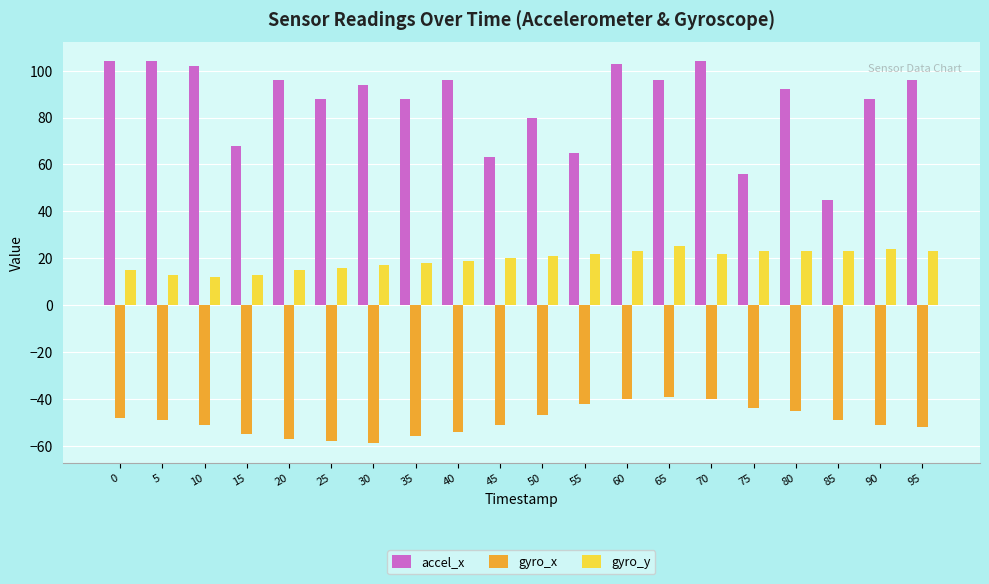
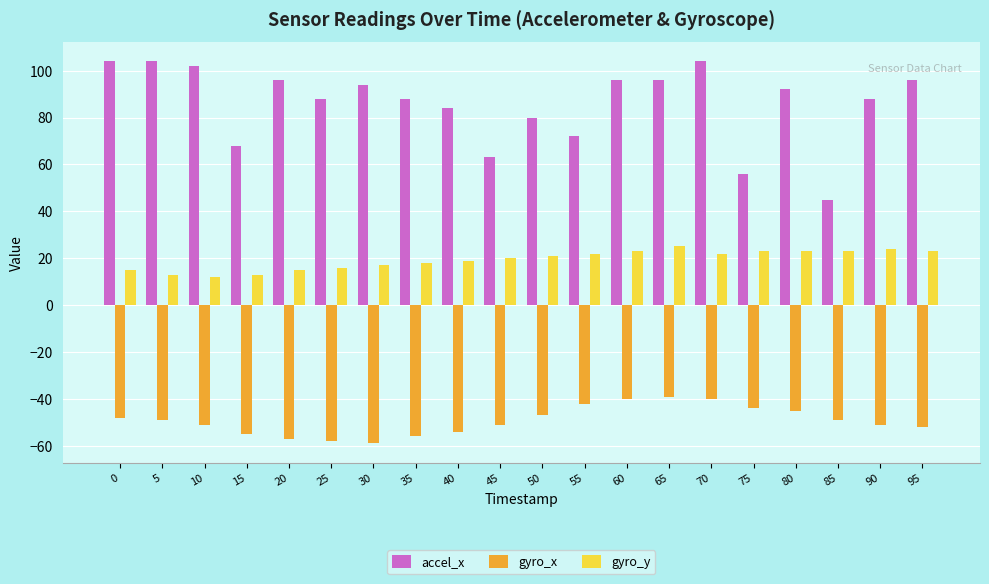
  {
    "accel_x": {
      "0": 104,
      "5": 104,
      "10": 102,
      "15": 68,
      "20": 96,
      "25": 88,
      "30": 94,
      "35": 88,
-     "40": 96,
+     "40": 84,
      "45": 63,
      "50": 80,
-     "55": 65,
-     "60": 103,
+     "55": 72,
+     "60": 96,
      "65": 96,
      "70": 104,
      "75": 56,
      "80": 92,
      "85": 45,
      "90": 88,
      "95": 96
    }
  }
